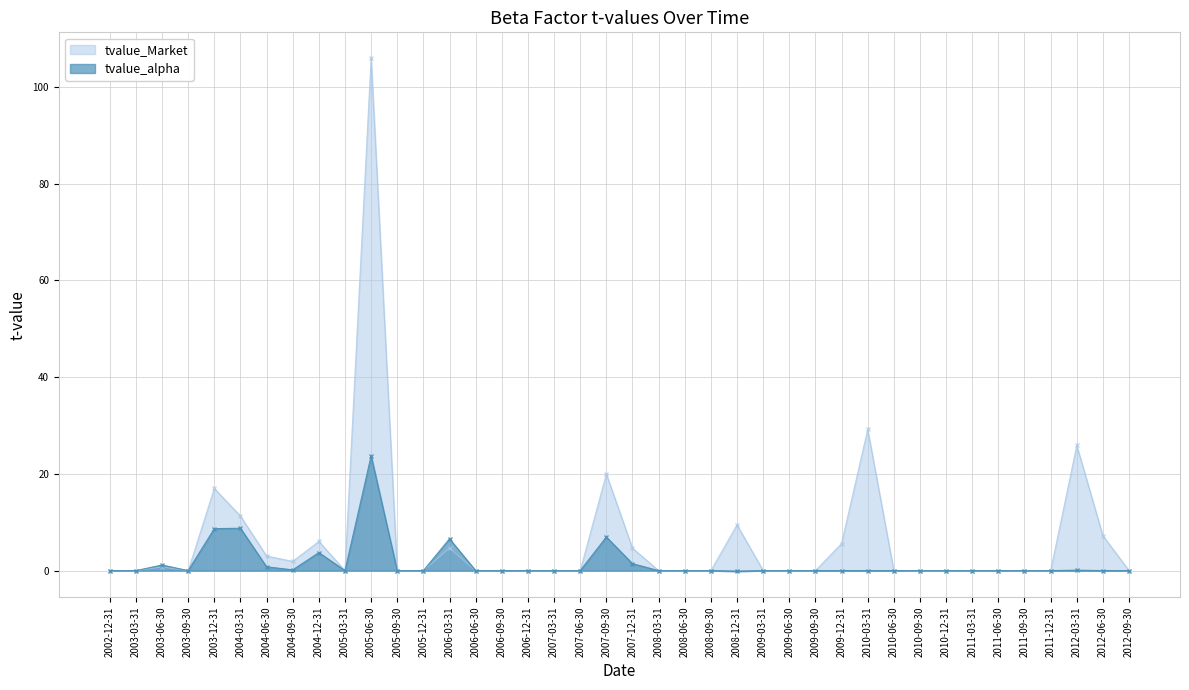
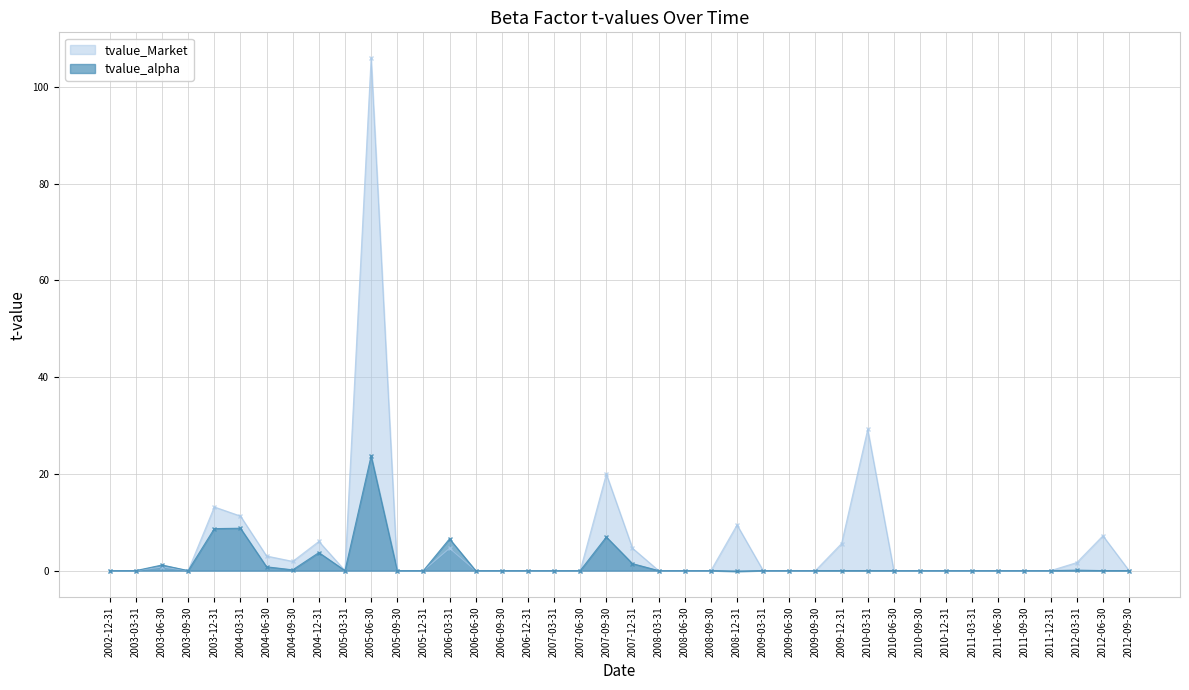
  {
    "tvalue_Market": {
-     "2003-12-31": 17,
+     "2003-12-31": 13,
      "2004-03-31": 11,
      "2004-06-30": 3,
      "2004-09-30": 2,
      "2004-12-31": 6,
      "2005-06-30": 106,
      "2006-03-31": 5,
      "2007-09-30": 20,
      "2007-12-31": 5,
      "2008-12-31": 9,
      "2009-12-31": 6,
      "2010-03-31": 29,
-     "2012-03-31": 26,
+     "2012-03-31": 2,
      "2012-06-30": 7
    },
    "tvalue_alpha": {
      "2003-12-31": 9,
      "2004-03-31": 9,
      "2004-06-30": 1,
      "2004-09-30": 0,
      "2004-12-31": 4,
      "2005-06-30": 24,
      "2006-03-31": 7,
      "2007-09-30": 7,
      "2007-12-31": 1,
      "2008-12-31": 0,
      "2009-12-31": 0,
      "2010-03-31": 0,
      "2012-03-31": 0,
      "2012-06-30": 0
    }
  }
